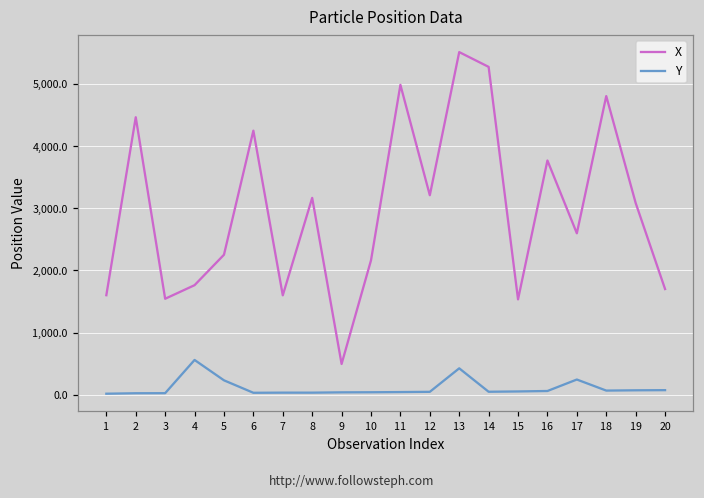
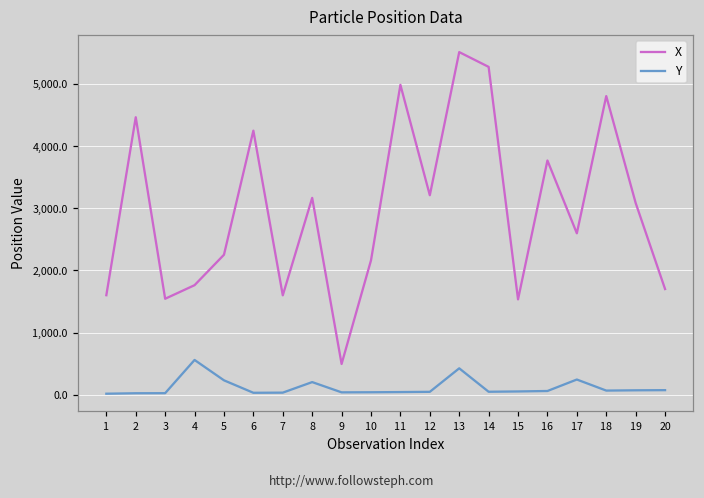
  {
    "X": {
      "1": "1,600",
      "2": "4,500",
      "3": "1,500",
      "4": "1,800",
      "5": "2,300",
      "6": "4,300",
      "7": "1,600",
      "8": "3,200",
      "9": "500",
      "10": "2,200",
      "11": "5,000",
      "12": "3,200",
      "13": "5,500",
      "14": "5,300",
      "15": "1,500",
      "16": "3,800",
      "17": "2,600",
      "18": "4,800",
      "19": "3,100",
      "20": "1,700"
    },
    "Y": {
      "1": "0",
      "2": "0",
      "3": "0",
      "4": "600",
      "5": "200",
      "6": "0",
      "7": "0",
-     "8": "0",
+     "8": "200",
      "9": "0",
      "10": "0",
      "11": "0",
      "12": "0",
      "13": "400",
      "14": "0",
      "15": "100",
      "16": "100",
      "17": "200",
      "18": "100",
      "19": "100",
      "20": "100"
    }
  }
